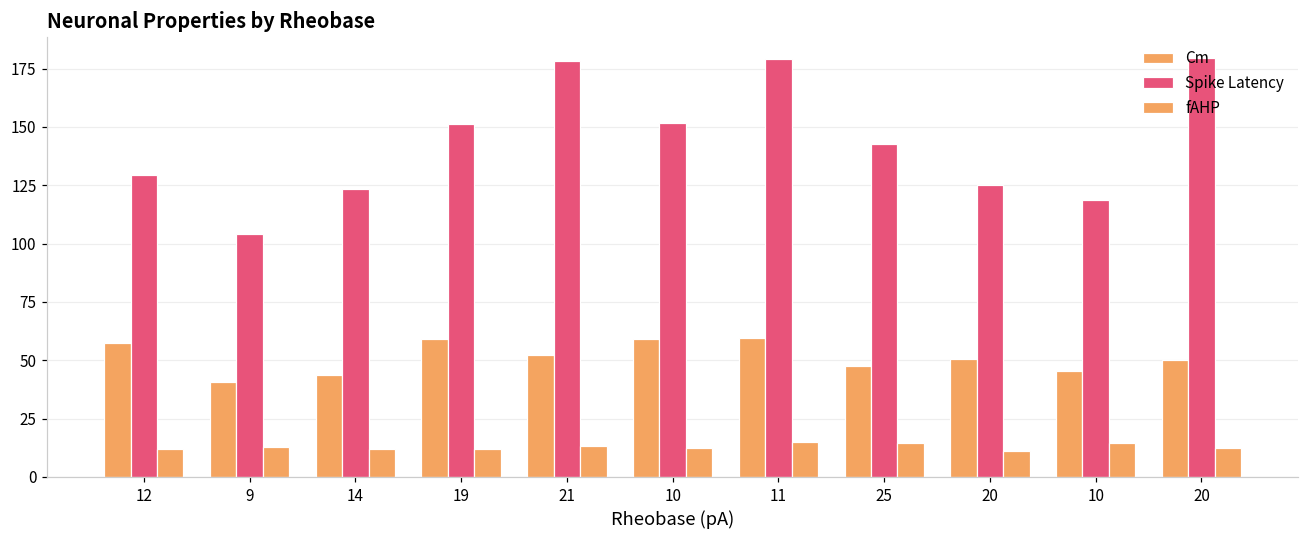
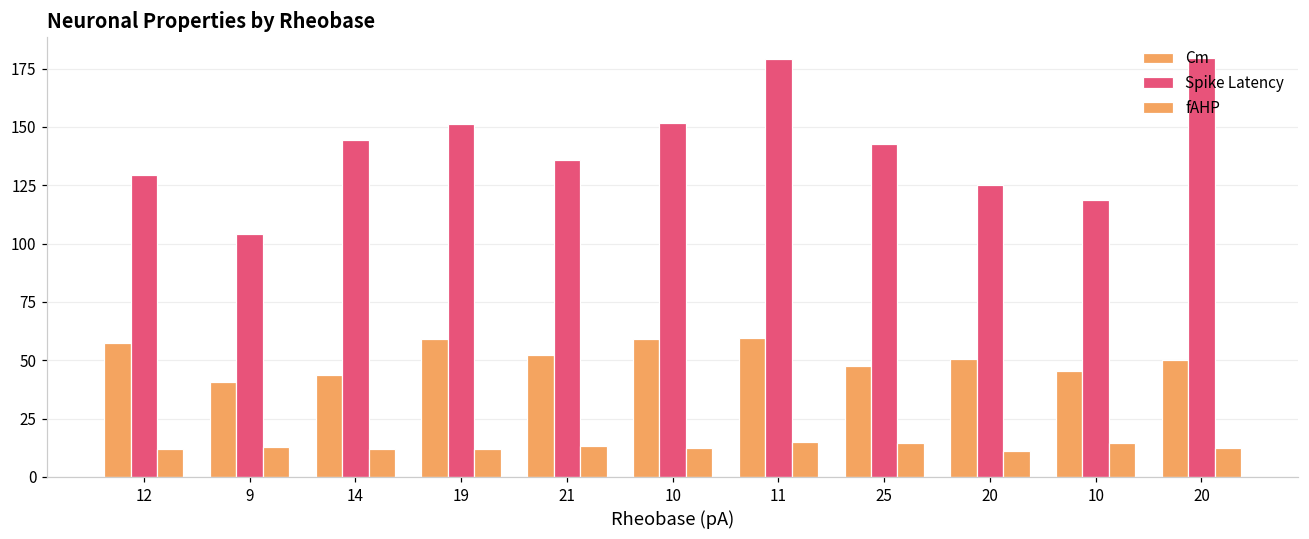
  {
    "Spike Latency": {
      "12": 129,
      "9": 104,
-     "14": 123,
+     "14": 144,
      "19": 151,
-     "21": 178,
+     "21": 136,
      "11": 179,
      "25": 143
    }
  }
